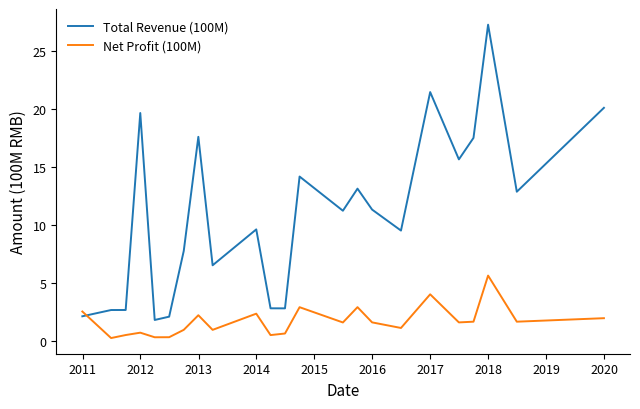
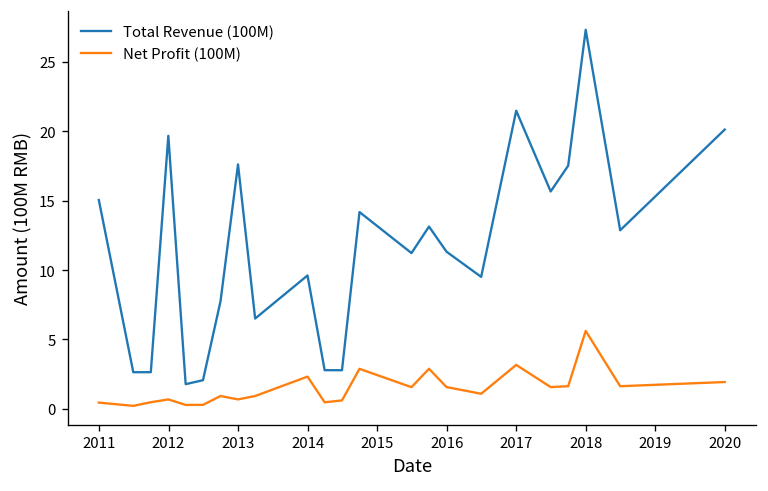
  {
    "Total Revenue (100M)": {
-     "2011": 2.1,
+     "2011": 15.0,
      "2012": 19.7,
      "2013": 17.6,
      "2014": 9.6,
      "2016": 11.3,
      "2017": 21.5,
      "2018": 27.3,
      "2020": 20.1
    },
    "Net Profit (100M)": {
-     "2011": 2.5,
+     "2011": 0.5,
      "2012": 0.7,
-     "2013": 2.2,
+     "2013": 0.7,
      "2014": 2.3,
      "2016": 1.6,
-     "2017": 4.0,
+     "2017": 3.2,
      "2018": 5.6,
      "2020": 1.9
    }
  }
